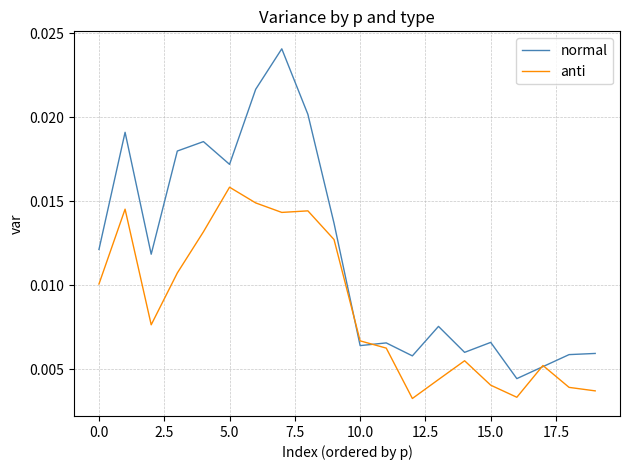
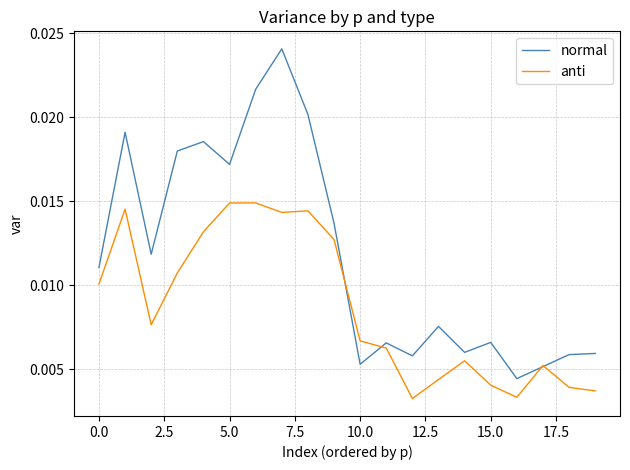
  {
    "normal": {
-     "0.0": 0.0121,
+     "0.0": 0.0111,
      "5.0": 0.0172,
-     "10.0": 0.0064,
+     "10.0": 0.0053,
      "15.0": 0.0066
    },
    "anti": {
      "0.0": 0.0101,
-     "5.0": 0.0158,
+     "5.0": 0.0149,
      "10.0": 0.0067,
      "15.0": 0.0040
    }
  }
